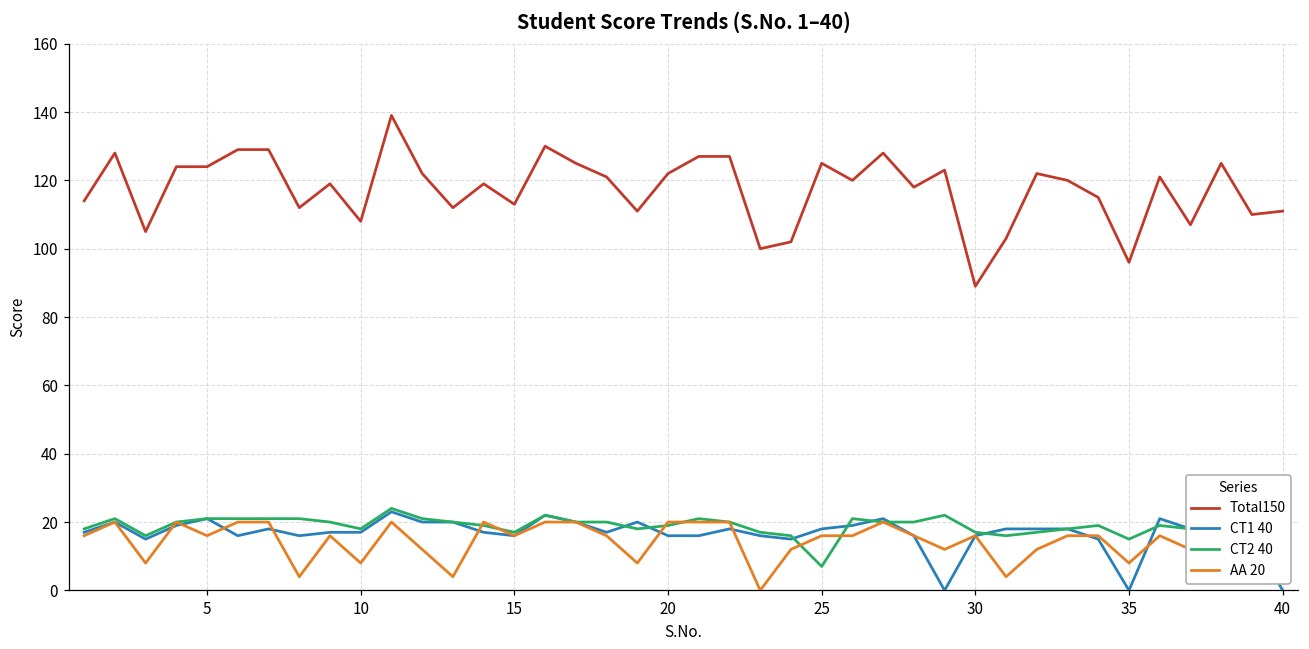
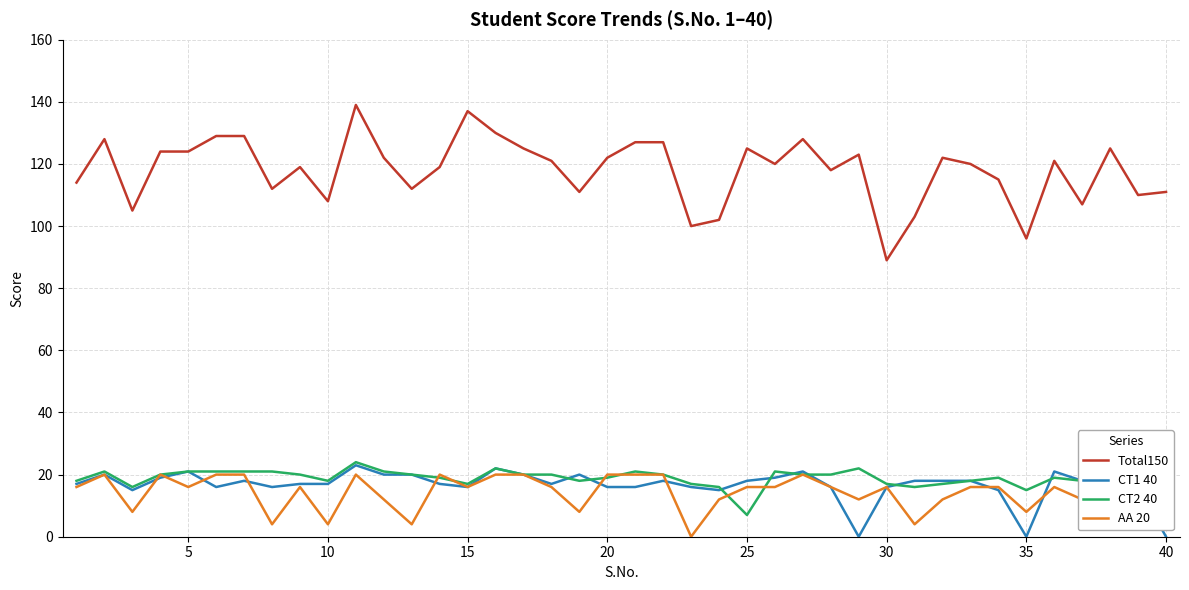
  {
    "Total150": {
      "5": 124,
      "10": 108,
-     "15": 113,
+     "15": 137,
      "20": 122,
      "25": 125,
      "30": 89,
      "35": 96,
      "40": 111
    },
    "CT1 40": {
      "10": 17,
      "20": 16,
      "25": 18,
      "35": 0,
      "40": 0
    },
    "CT2 40": {
      "10": 18,
      "15": 17,
      "20": 19,
      "25": 7,
      "30": 17,
      "35": 15
    },
    "AA 20": {
      "5": 16,
-     "10": 8,
+     "10": 4,
      "20": 20,
      "25": 16,
      "35": 8
    }
  }
